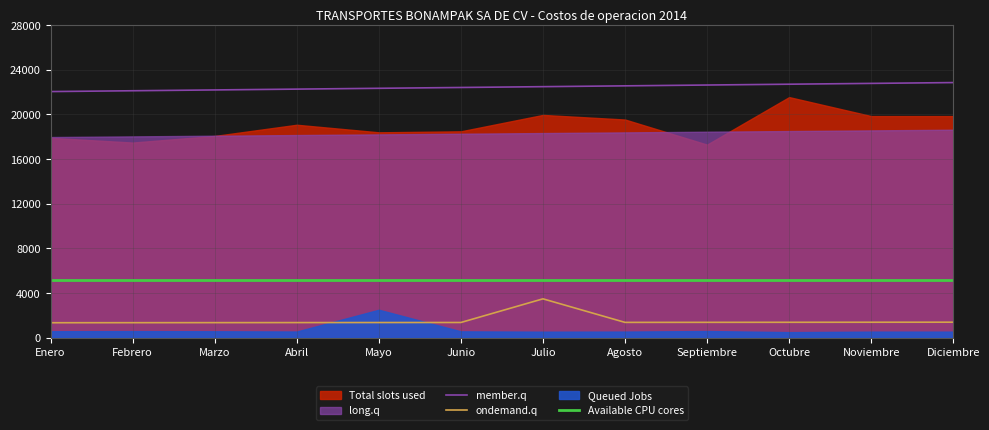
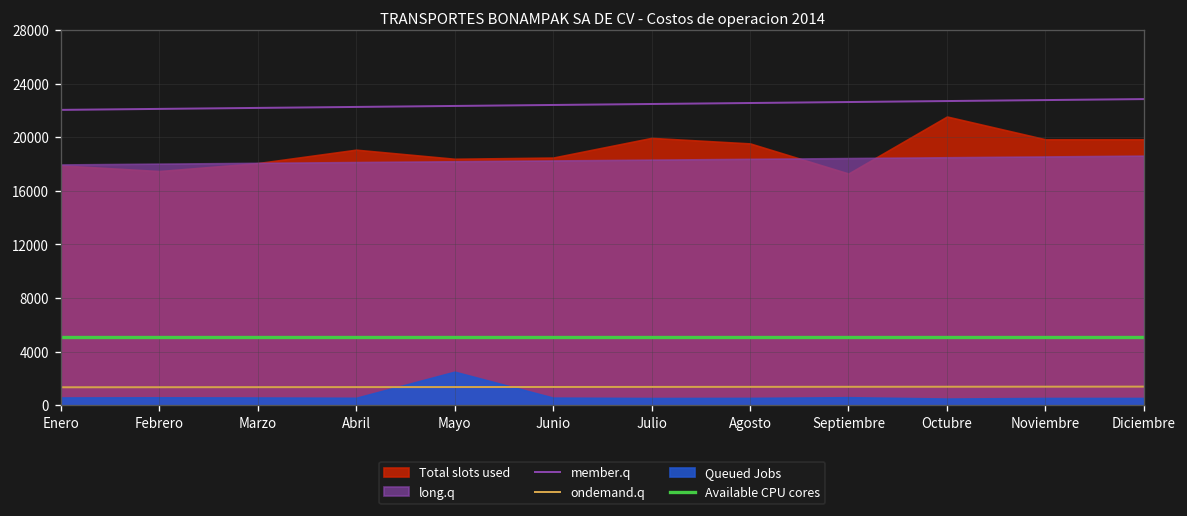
  {
    "ondemand.q": {
      "Enero": 1300,
      "Febrero": 1300,
      "Marzo": 1300,
      "Abril": 1400,
      "Mayo": 1400,
      "Junio": 1400,
-     "Julio": 3500,
+     "Julio": 1400,
      "Agosto": 1400,
      "Septiembre": 1400,
      "Octubre": 1400,
      "Noviembre": 1400,
      "Diciembre": 1400
    },
    "Available CPU cores": {
      "Enero": 5100,
      "Febrero": 5100,
      "Marzo": 5100,
      "Abril": 5100,
      "Mayo": 5100,
      "Junio": 5100,
      "Julio": 5100,
      "Agosto": 5100,
      "Septiembre": 5100,
      "Octubre": 5100,
      "Noviembre": 5100,
      "Diciembre": 5100
    },
    "Queued Jobs": {
      "Enero": 600,
      "Febrero": 600,
      "Marzo": 600,
      "Abril": 600,
      "Mayo": 2500,
      "Junio": 600,
      "Julio": 500,
      "Agosto": 500,
      "Septiembre": 600,
      "Octubre": 500,
      "Noviembre": 500,
      "Diciembre": 500
    }
  }
